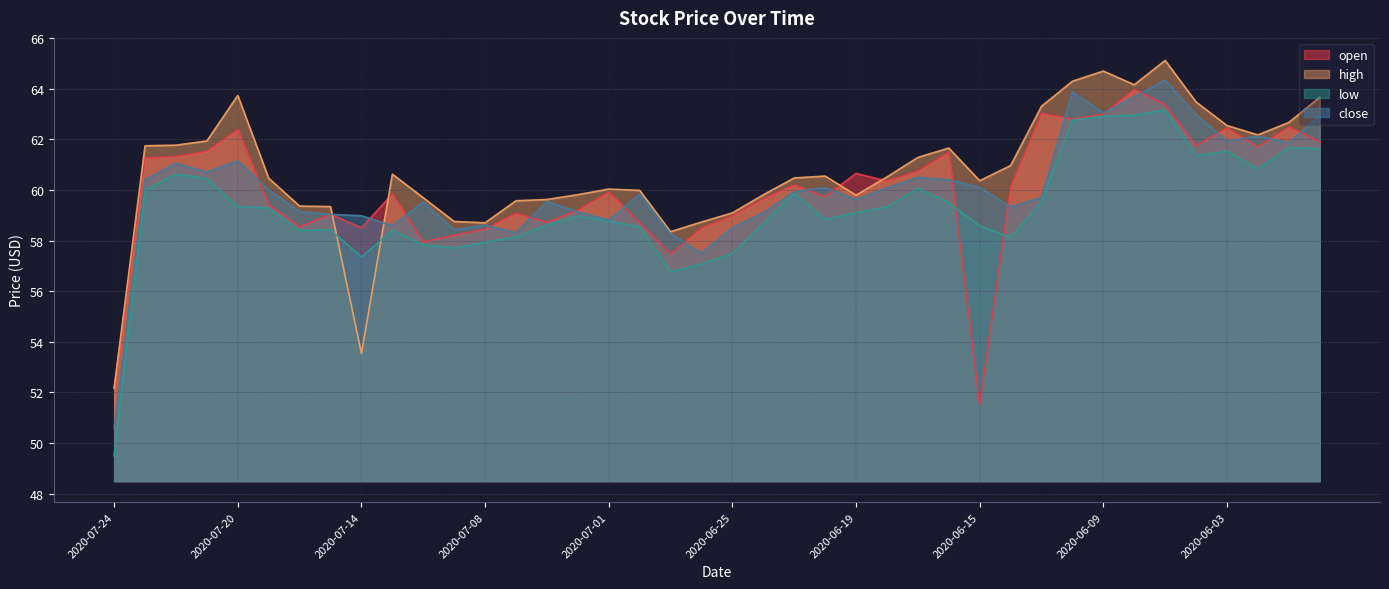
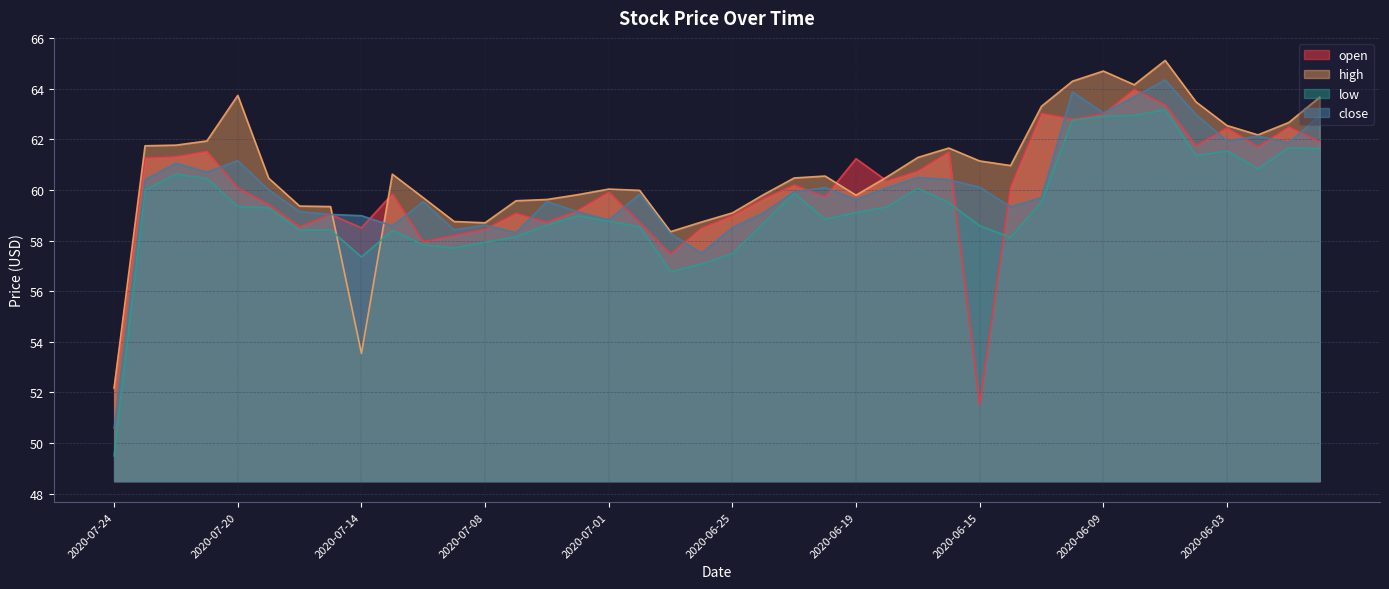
  {
    "open": {
-     "2020-07-20": 62.4,
+     "2020-07-20": 60.1,
      "2020-07-14": 58.5,
      "2020-07-08": 58.5,
      "2020-07-01": 59.9,
      "2020-06-25": 59.0,
-     "2020-06-19": 60.7,
+     "2020-06-19": 61.2,
      "2020-06-15": 51.5
    },
    "high": {
      "2020-07-20": 63.7,
      "2020-07-14": 53.5,
      "2020-07-01": 60.0,
      "2020-06-25": 59.1,
      "2020-06-19": 59.8,
-     "2020-06-15": 60.4,
+     "2020-06-15": 61.1,
      "2020-06-09": 64.7
    }
  }
